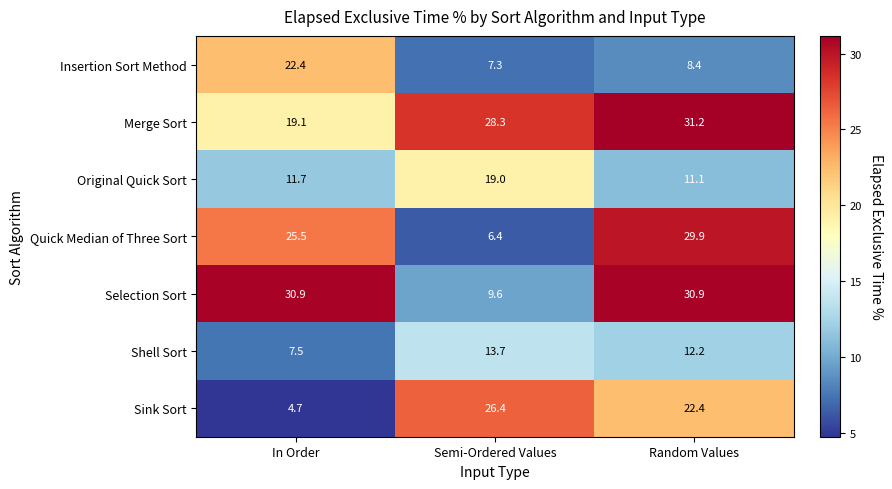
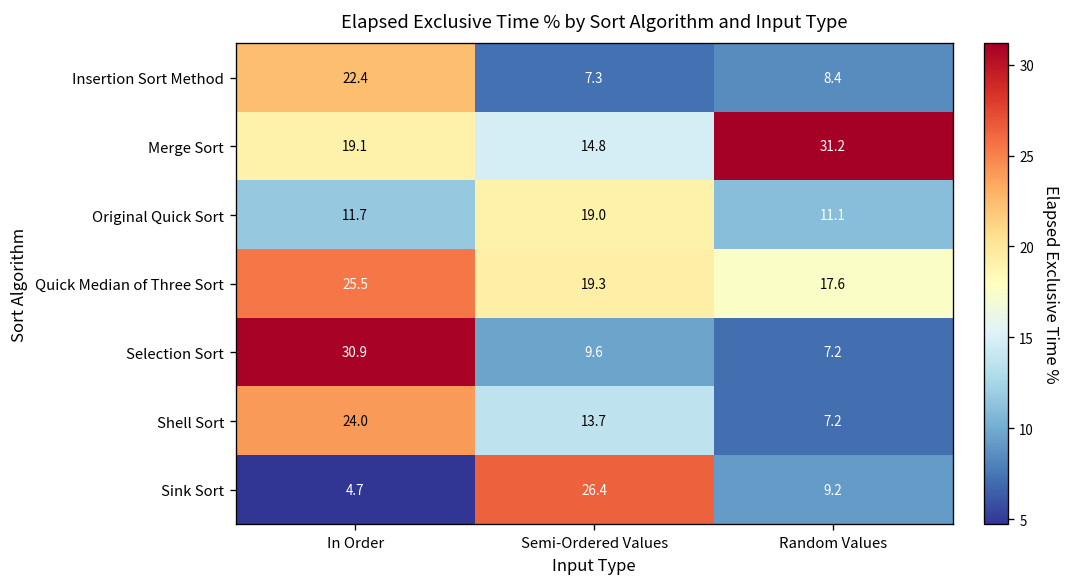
  {
    "Insertion Sort Method": {
      "In Order": 22.4,
      "Semi-Ordered Values": 7.3,
      "Random Values": 8.4
    },
    "Merge Sort": {
      "In Order": 19.1,
-     "Semi-Ordered Values": 28.3,
+     "Semi-Ordered Values": 14.8,
      "Random Values": 31.2
    },
    "Original Quick Sort": {
      "In Order": 11.7,
      "Semi-Ordered Values": 19.0,
      "Random Values": 11.1
    },
    "Quick Median of Three Sort": {
      "In Order": 25.5,
-     "Semi-Ordered Values": 6.4,
-     "Random Values": 29.9
+     "Semi-Ordered Values": 19.3,
+     "Random Values": 17.6
    },
    "Selection Sort": {
      "In Order": 30.9,
      "Semi-Ordered Values": 9.6,
-     "Random Values": 30.9
+     "Random Values": 7.2
    },
    "Shell Sort": {
-     "In Order": 7.5,
+     "In Order": 24.0,
      "Semi-Ordered Values": 13.7,
-     "Random Values": 12.2
+     "Random Values": 7.2
    },
    "Sink Sort": {
      "In Order": 4.7,
      "Semi-Ordered Values": 26.4,
-     "Random Values": 22.4
+     "Random Values": 9.2
    }
  }
